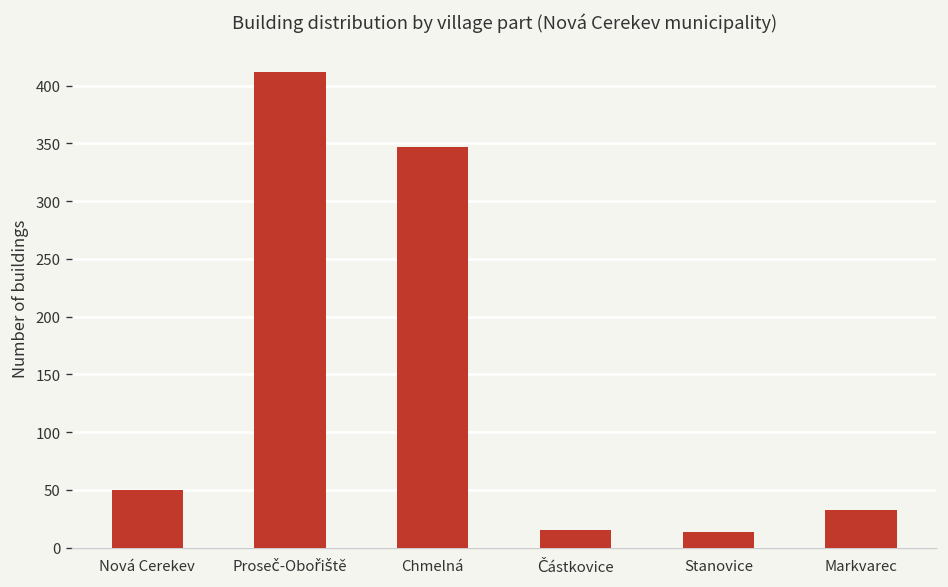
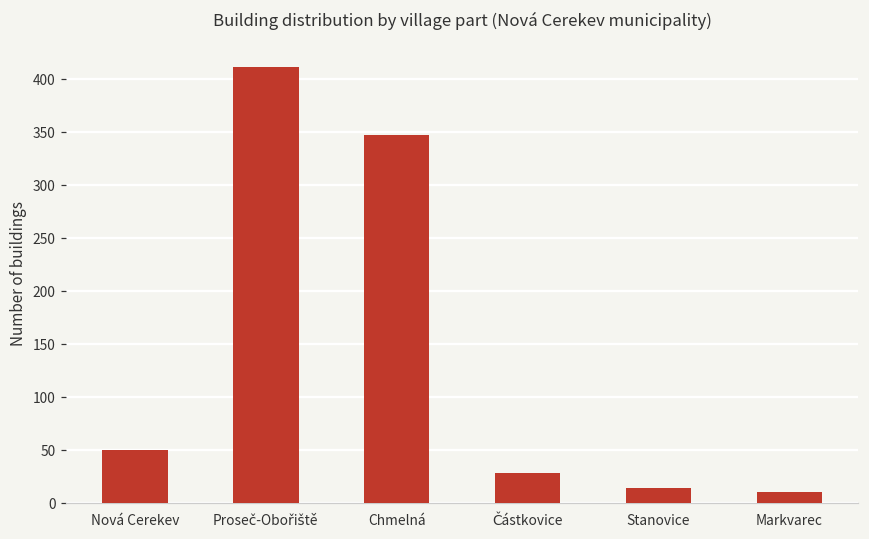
  {
    "Nová Cerekev": 50,
    "Proseč-Obořiště": 410,
    "Chmelná": 350,
-   "Částkovice": 20,
+   "Částkovice": 30,
    "Stanovice": 10,
-   "Markvarec": 30
+   "Markvarec": 10
  }
